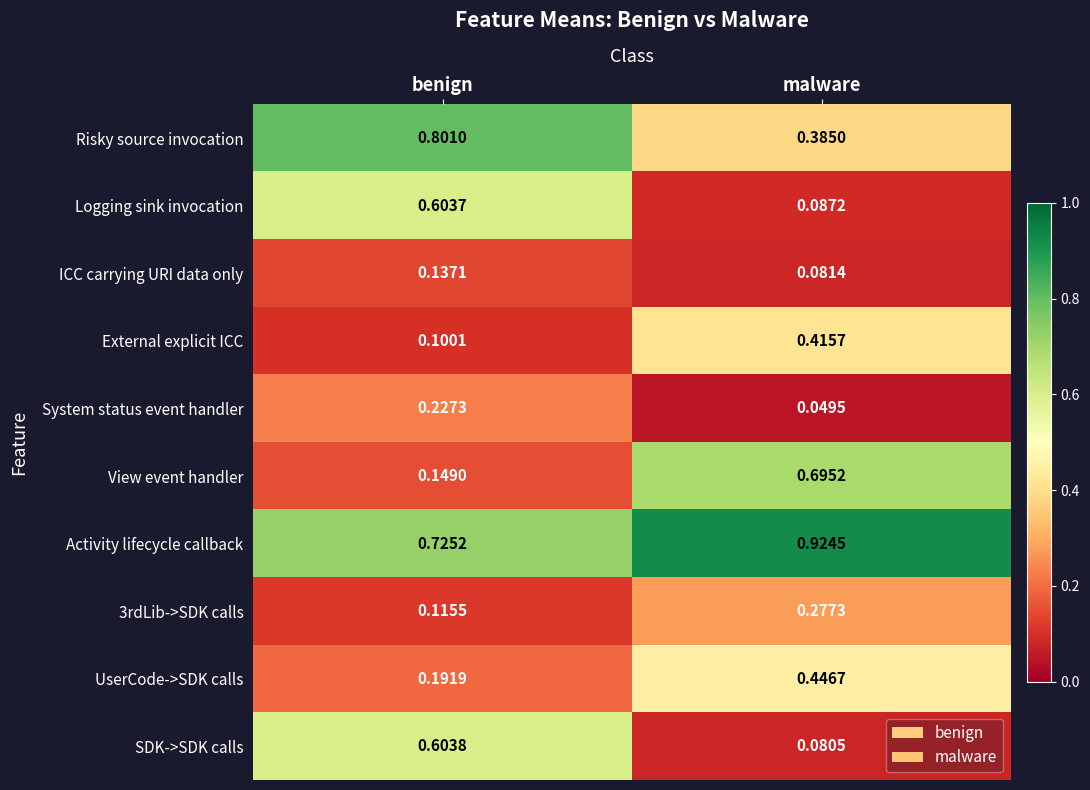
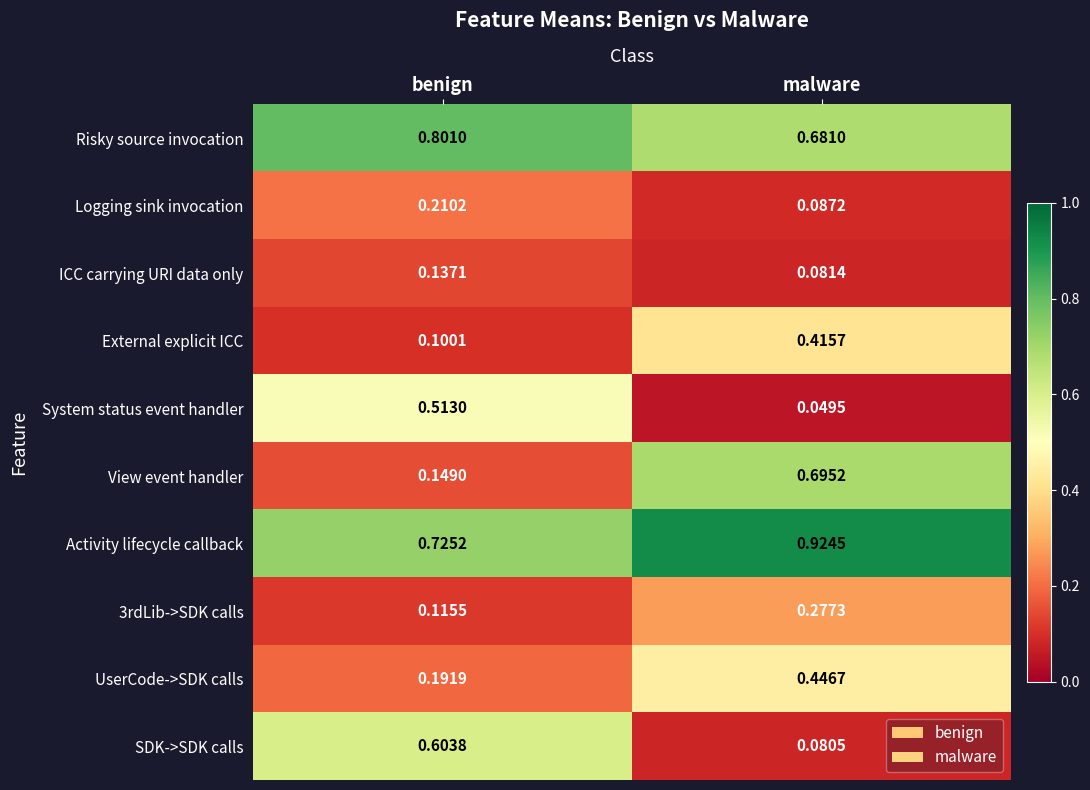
  {
    "Risky source invocation": {
      "benign": 0.8010,
-     "malware": 0.3850
+     "malware": 0.6810
    },
    "Logging sink invocation": {
-     "benign": 0.6037,
+     "benign": 0.2102,
      "malware": 0.0872
    },
    "ICC carrying URI data only": {
      "benign": 0.1371,
      "malware": 0.0814
    },
    "External explicit ICC": {
      "benign": 0.1001,
      "malware": 0.4157
    },
    "System status event handler": {
-     "benign": 0.2273,
+     "benign": 0.5130,
      "malware": 0.0495
    },
    "View event handler": {
      "benign": 0.1490,
      "malware": 0.6952
    },
    "Activity lifecycle callback": {
      "benign": 0.7252,
      "malware": 0.9245
    },
    "3rdLib->SDK calls": {
      "benign": 0.1155,
      "malware": 0.2773
    },
    "UserCode->SDK calls": {
      "benign": 0.1919,
      "malware": 0.4467
    },
    "SDK->SDK calls": {
      "benign": 0.6038,
      "malware": 0.0805
    }
  }
